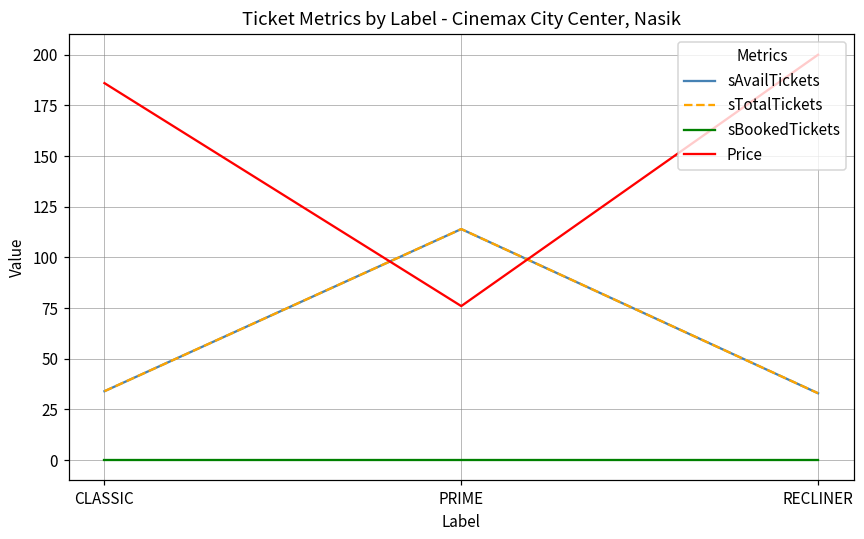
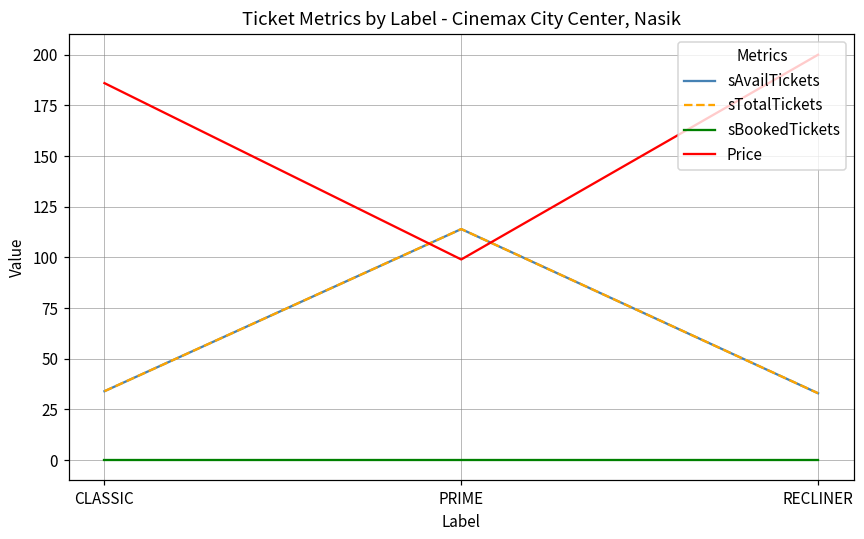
  {
    "sTotalTickets": {
      "CLASSIC": 34,
      "PRIME": 114,
      "RECLINER": 33
    },
    "sBookedTickets": {
      "CLASSIC": 0,
      "PRIME": 0,
      "RECLINER": 0
    },
    "Price": {
      "CLASSIC": 186,
-     "PRIME": 76
+     "PRIME": 99
    }
  }
